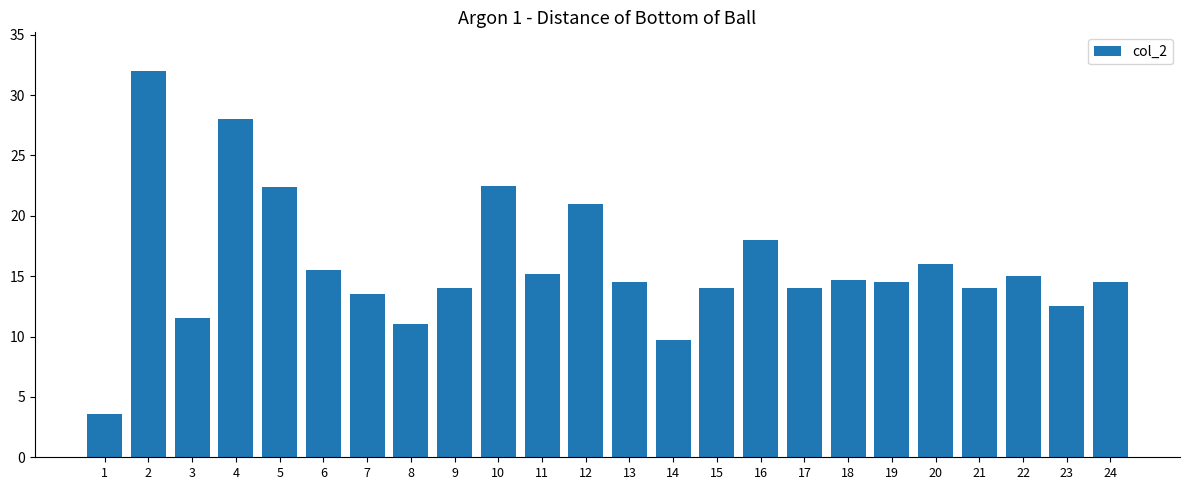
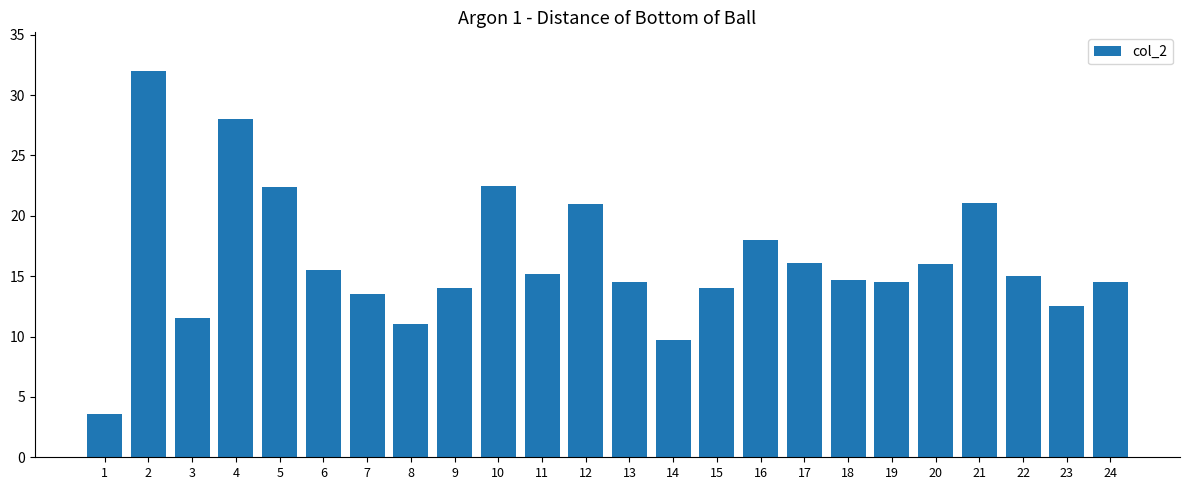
  {
    "1": 3.6,
    "2": 32.0,
    "3": 11.5,
    "4": 28.0,
    "5": 22.4,
    "6": 15.5,
    "7": 13.5,
    "8": 11.0,
    "9": 14.0,
    "10": 22.5,
    "11": 15.2,
    "12": 21.0,
    "13": 14.5,
    "14": 9.7,
    "15": 14.0,
    "16": 18.0,
-   "17": 14.0,
+   "17": 16.1,
    "18": 14.7,
    "19": 14.5,
    "20": 16.0,
-   "21": 14.0,
+   "21": 21.1,
    "22": 15.0,
    "23": 12.5,
    "24": 14.5
  }
